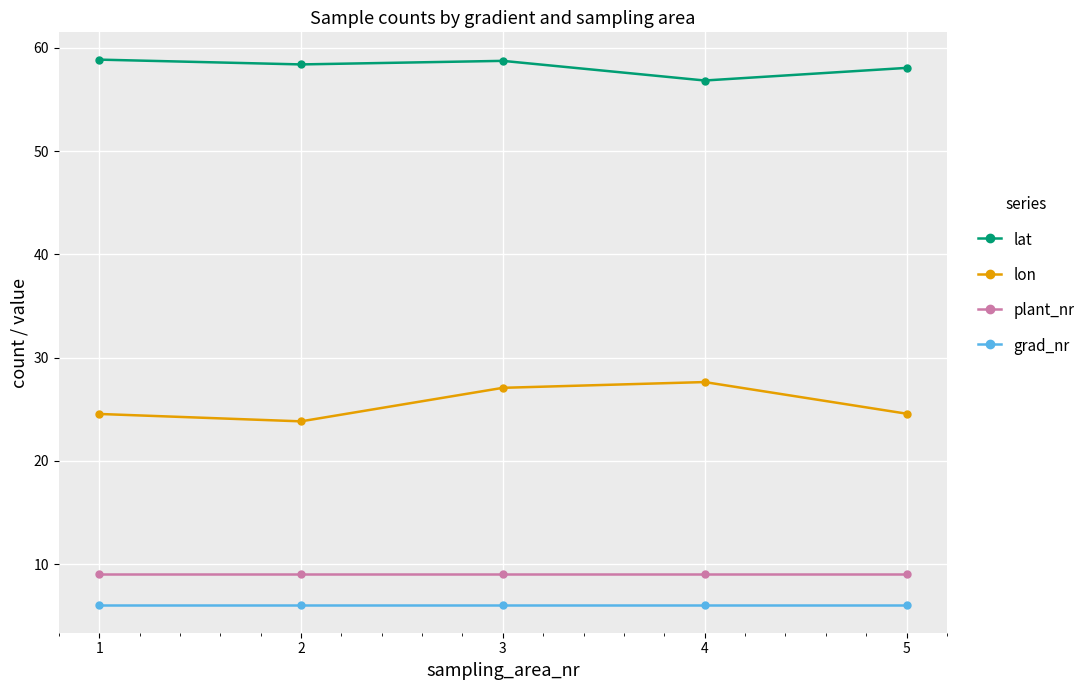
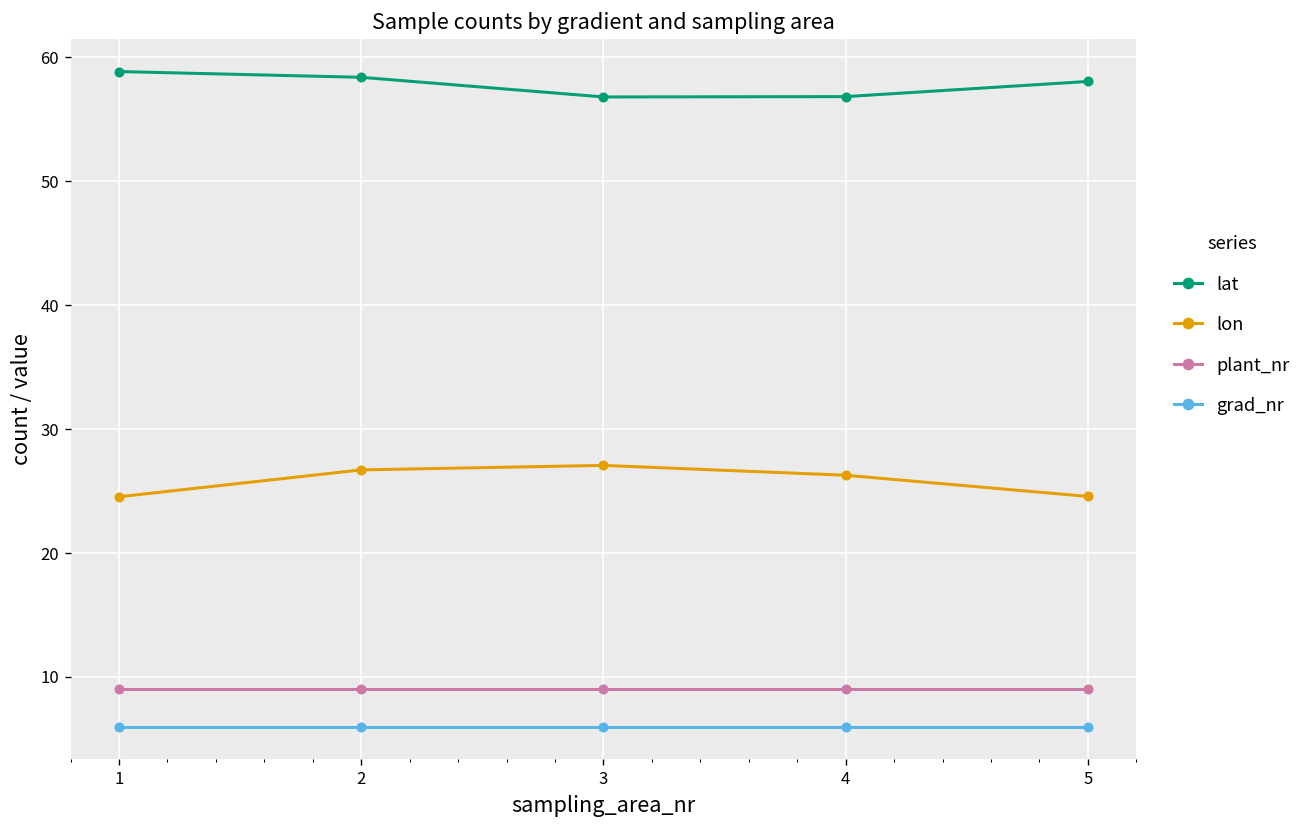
  {
    "lat": {
      "1": 58.9,
      "2": 58.4,
-     "3": 58.7,
+     "3": 56.8,
      "4": 56.8,
      "5": 58.1
    },
    "lon": {
      "1": 24.5,
-     "2": 23.8,
+     "2": 26.7,
      "3": 27.1,
-     "4": 27.6,
+     "4": 26.3,
      "5": 24.6
    },
    "plant_nr": {
      "1": 9.0,
      "2": 9.0,
      "3": 9.0,
      "4": 9.0,
      "5": 9.0
    },
    "grad_nr": {
      "1": 6.0,
      "2": 6.0,
      "3": 6.0,
      "4": 6.0,
      "5": 6.0
    }
  }
